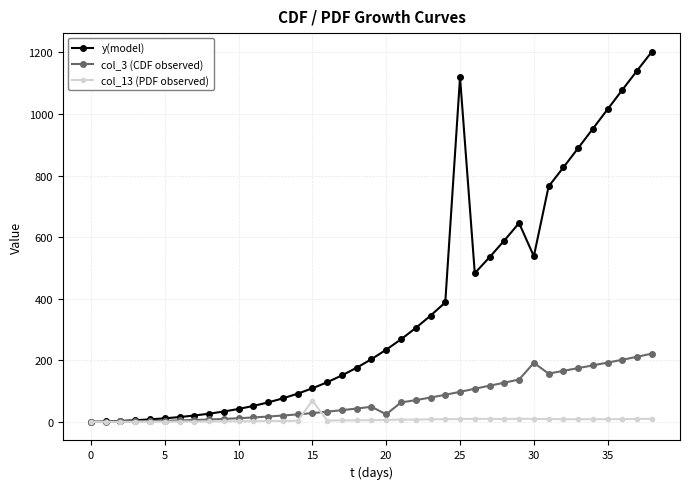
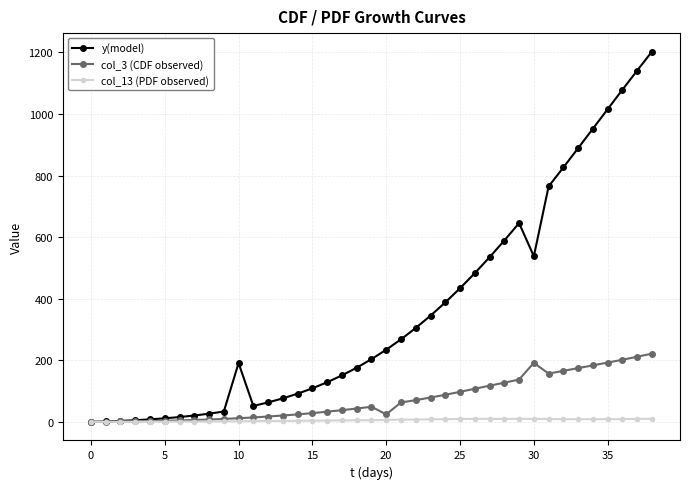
  {
    "y(model)": {
-     "10": 40,
+     "10": 190,
      "15": 110,
      "20": 230,
-     "25": 1120,
+     "25": 430,
      "30": 540,
      "35": 1020
    },
    "col_3 (CDF observed)": {
      "10": 10,
      "15": 30,
      "20": 20,
      "25": 100,
      "30": 190,
      "35": 190
    },
    "col_13 (PDF observed)": {
      "10": 0,
-     "15": 70,
+     "15": 0,
      "20": 10,
      "25": 10,
      "30": 10,
      "35": 10
    }
  }
